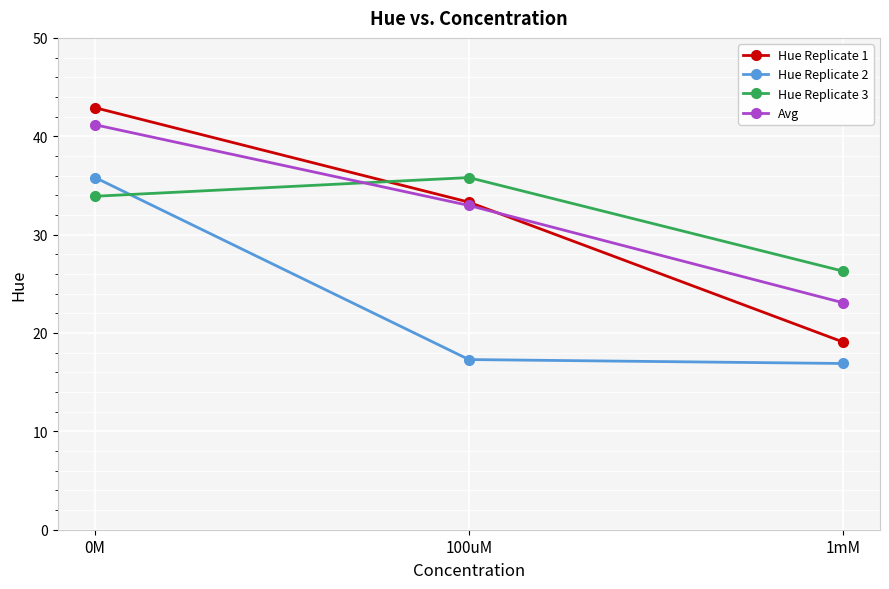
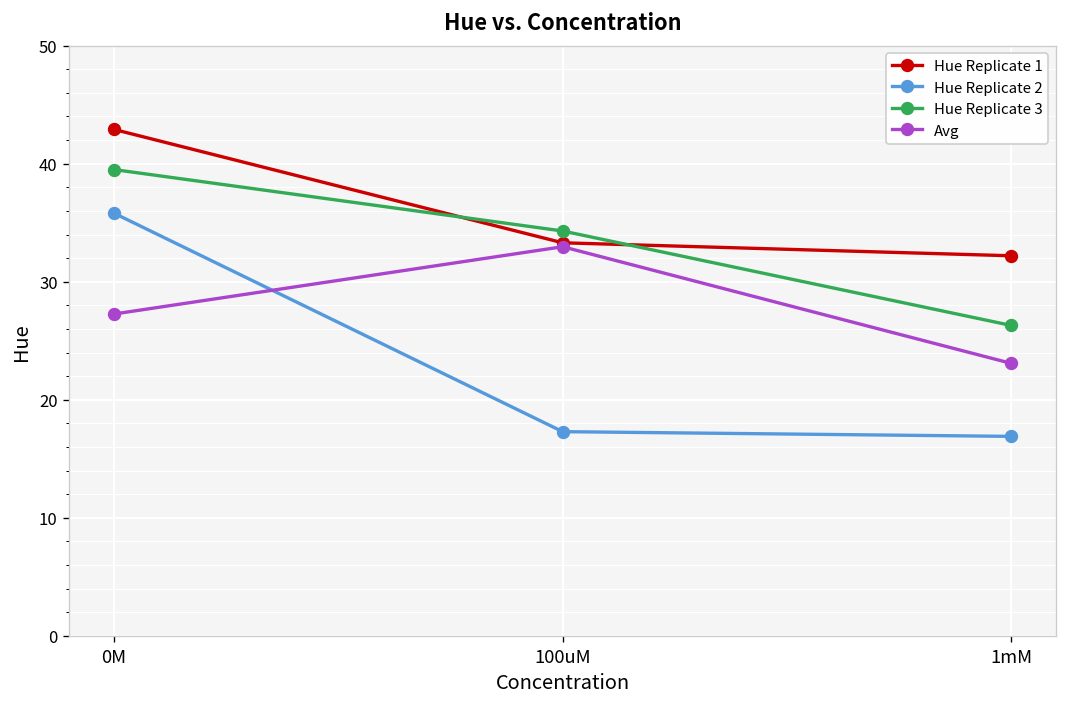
  {
    "Hue Replicate 1": {
      "0M": 43,
      "100uM": 33,
-     "1mM": 19
+     "1mM": 32
    },
    "Hue Replicate 2": {
      "0M": 36,
      "100uM": 17,
      "1mM": 17
    },
    "Hue Replicate 3": {
-     "0M": 34,
-     "100uM": 36,
+     "0M": 40,
+     "100uM": 34,
      "1mM": 26
    },
    "Avg": {
-     "0M": 41,
+     "0M": 27,
      "100uM": 33,
      "1mM": 23
    }
  }
